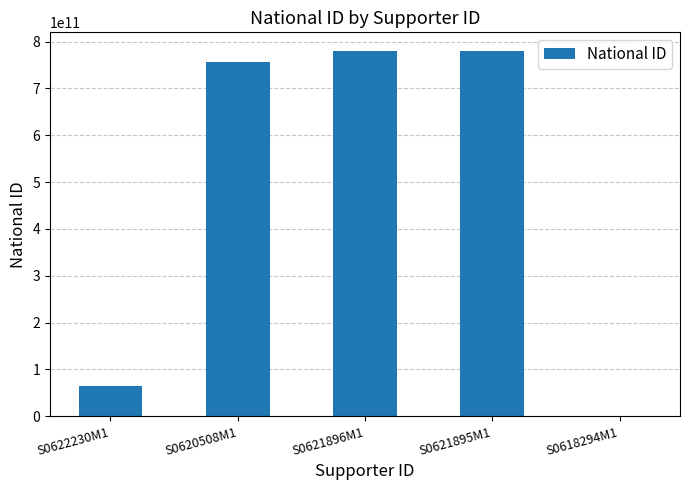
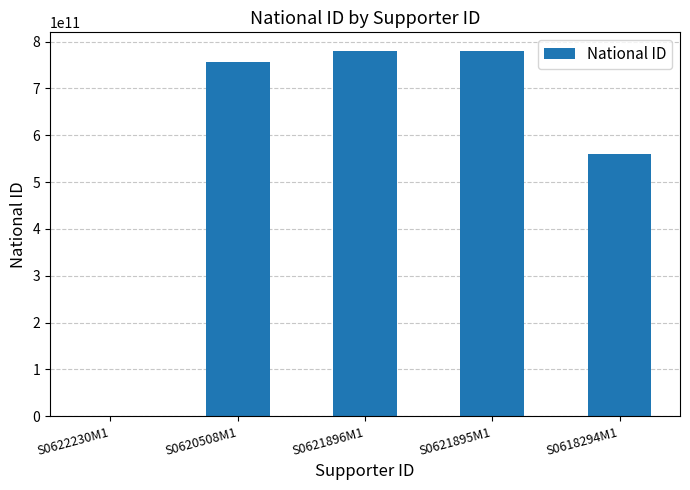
  {
-   "S0622230M1": 60000000000,
+   "S0622230M1": 0,
    "S0620508M1": 760000000000,
    "S0621896M1": 780000000000,
    "S0621895M1": 780000000000,
-   "S0618294M1": 0
+   "S0618294M1": 560000000000
  }
